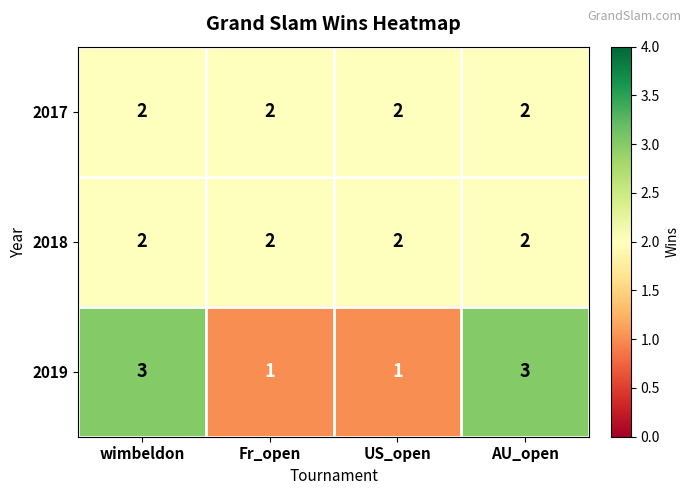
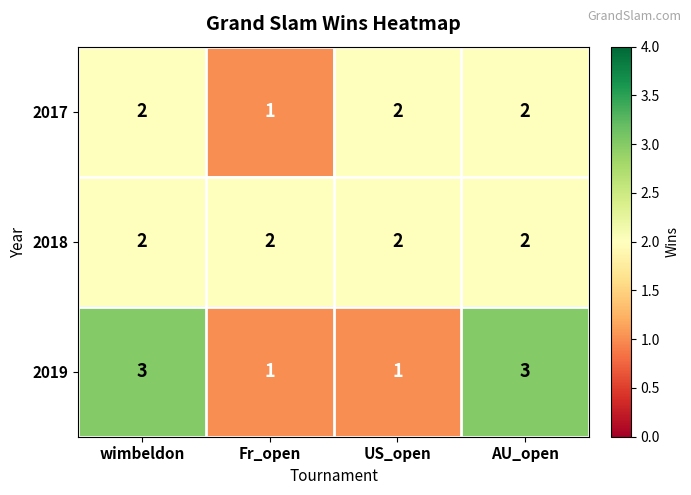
  {
    "2017": {
      "wimbeldon": 2,
-     "Fr_open": 2,
+     "Fr_open": 1,
      "US_open": 2,
      "AU_open": 2
    },
    "2018": {
      "wimbeldon": 2,
      "Fr_open": 2,
      "US_open": 2,
      "AU_open": 2
    },
    "2019": {
      "wimbeldon": 3,
      "Fr_open": 1,
      "US_open": 1,
      "AU_open": 3
    }
  }
